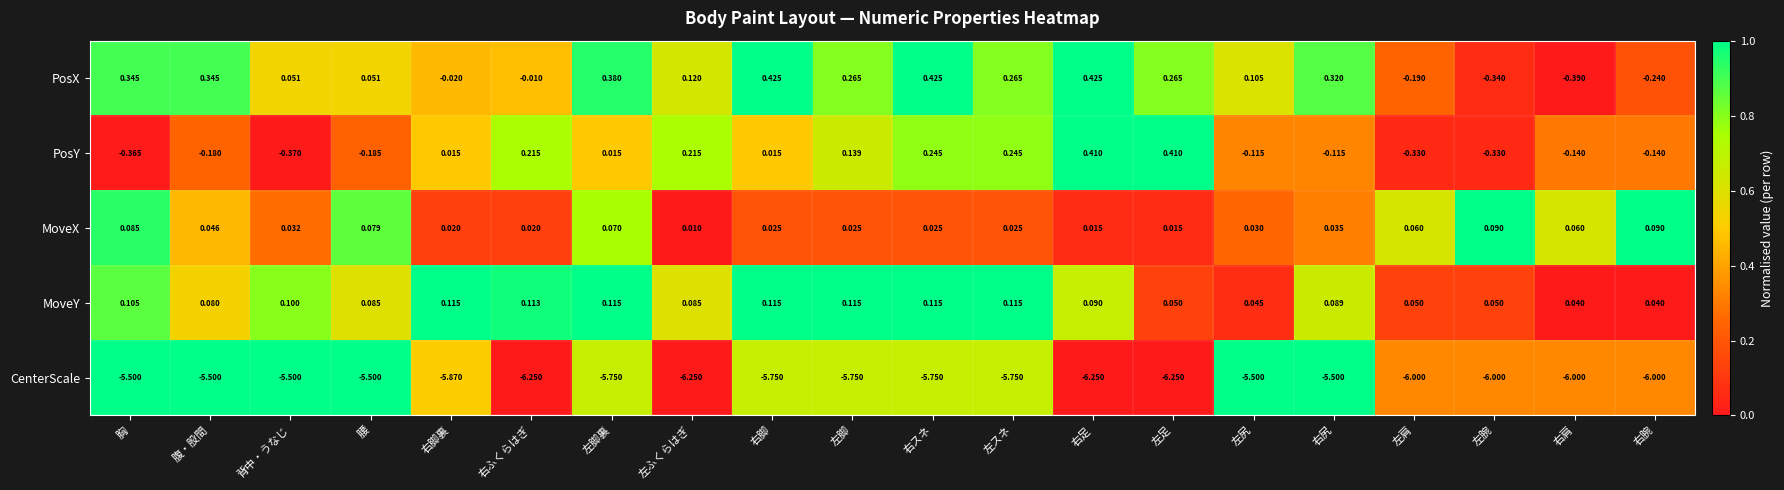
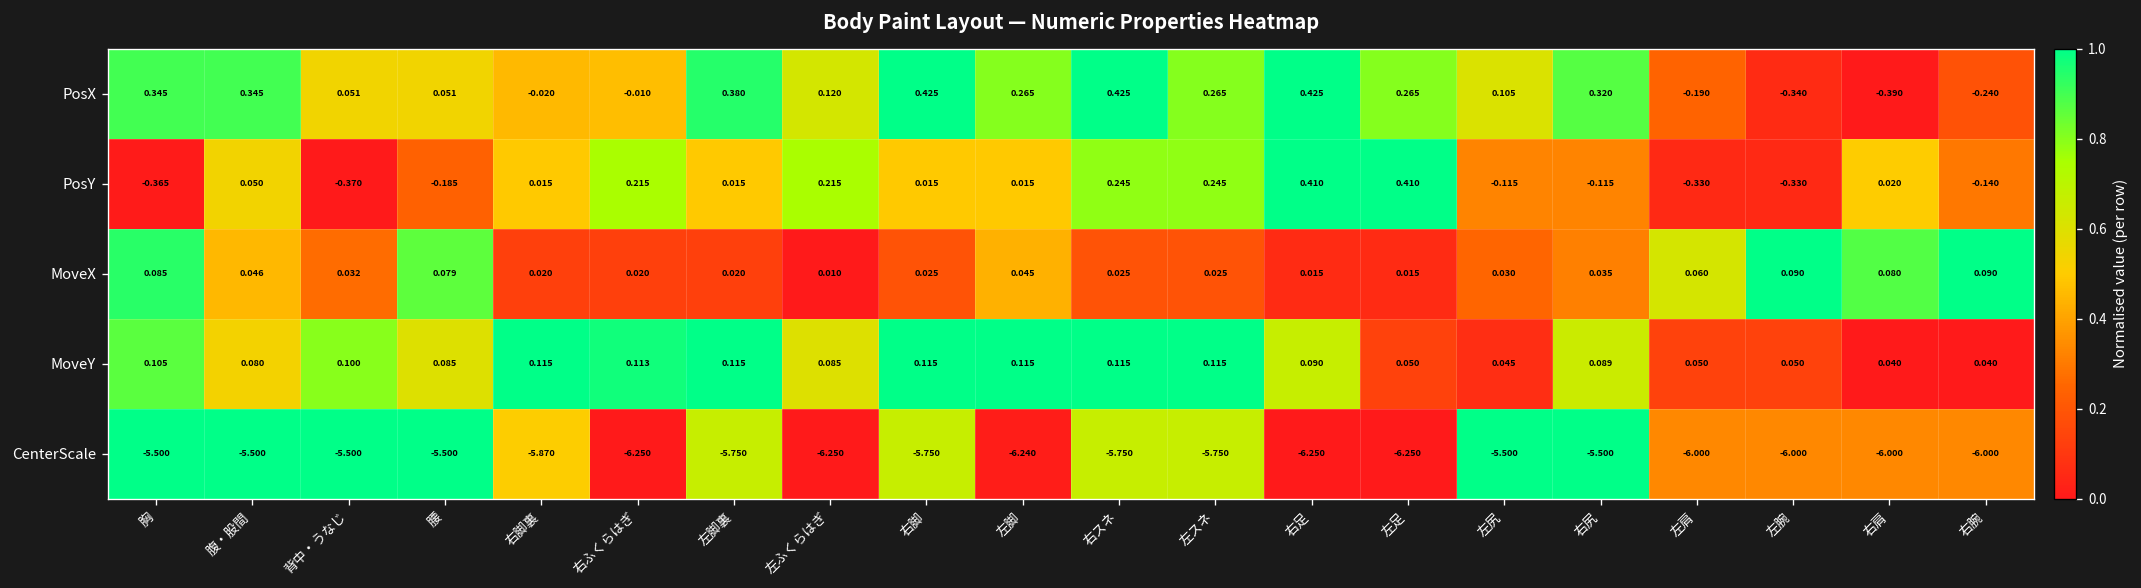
  {
    "PosX": {
      "胸": 0.345,
      "腹・股間": 0.345,
      "背中・うなじ": 0.051,
      "腰": 0.051,
      "右脚裏": -0.020,
      "右ふくらはぎ": -0.010,
      "左脚裏": 0.380,
      "左ふくらはぎ": 0.120,
      "右脚": 0.425,
      "左脚": 0.265,
      "右スネ": 0.425,
      "左スネ": 0.265,
      "右足": 0.425,
      "左足": 0.265,
      "左尻": 0.105,
      "右尻": 0.320,
      "左肩": -0.190,
      "左腕": -0.340,
      "右肩": -0.390,
      "右腕": -0.240
    },
    "PosY": {
      "胸": -0.365,
-     "腹・股間": -0.180,
+     "腹・股間": 0.050,
      "背中・うなじ": -0.370,
      "腰": -0.185,
      "右脚裏": 0.015,
      "右ふくらはぎ": 0.215,
      "左脚裏": 0.015,
      "左ふくらはぎ": 0.215,
      "右脚": 0.015,
-     "左脚": 0.139,
+     "左脚": 0.015,
      "右スネ": 0.245,
      "左スネ": 0.245,
      "右足": 0.410,
      "左足": 0.410,
      "左尻": -0.115,
      "右尻": -0.115,
      "左肩": -0.330,
      "左腕": -0.330,
-     "右肩": -0.140,
+     "右肩": 0.020,
      "右腕": -0.140
    },
    "MoveX": {
      "胸": 0.085,
      "腹・股間": 0.046,
      "背中・うなじ": 0.032,
      "腰": 0.079,
      "右脚裏": 0.020,
      "右ふくらはぎ": 0.020,
-     "左脚裏": 0.070,
+     "左脚裏": 0.020,
      "左ふくらはぎ": 0.010,
      "右脚": 0.025,
-     "左脚": 0.025,
+     "左脚": 0.045,
      "右スネ": 0.025,
      "左スネ": 0.025,
      "右足": 0.015,
      "左足": 0.015,
      "左尻": 0.030,
      "右尻": 0.035,
      "左肩": 0.060,
      "左腕": 0.090,
-     "右肩": 0.060,
+     "右肩": 0.080,
      "右腕": 0.090
    },
    "MoveY": {
      "胸": 0.105,
      "腹・股間": 0.080,
      "背中・うなじ": 0.100,
      "腰": 0.085,
      "右脚裏": 0.115,
      "右ふくらはぎ": 0.113,
      "左脚裏": 0.115,
      "左ふくらはぎ": 0.085,
      "右脚": 0.115,
      "左脚": 0.115,
      "右スネ": 0.115,
      "左スネ": 0.115,
      "右足": 0.090,
      "左足": 0.050,
      "左尻": 0.045,
      "右尻": 0.089,
      "左肩": 0.050,
      "左腕": 0.050,
      "右肩": 0.040,
      "右腕": 0.040
    },
    "CenterScale": {
      "胸": -5.500,
      "腹・股間": -5.500,
      "背中・うなじ": -5.500,
      "腰": -5.500,
      "右脚裏": -5.870,
      "右ふくらはぎ": -6.250,
      "左脚裏": -5.750,
      "左ふくらはぎ": -6.250,
      "右脚": -5.750,
-     "左脚": -5.750,
+     "左脚": -6.240,
      "右スネ": -5.750,
      "左スネ": -5.750,
      "右足": -6.250,
      "左足": -6.250,
      "左尻": -5.500,
      "右尻": -5.500,
      "左肩": -6.000,
      "左腕": -6.000,
      "右肩": -6.000,
      "右腕": -6.000
    }
  }
